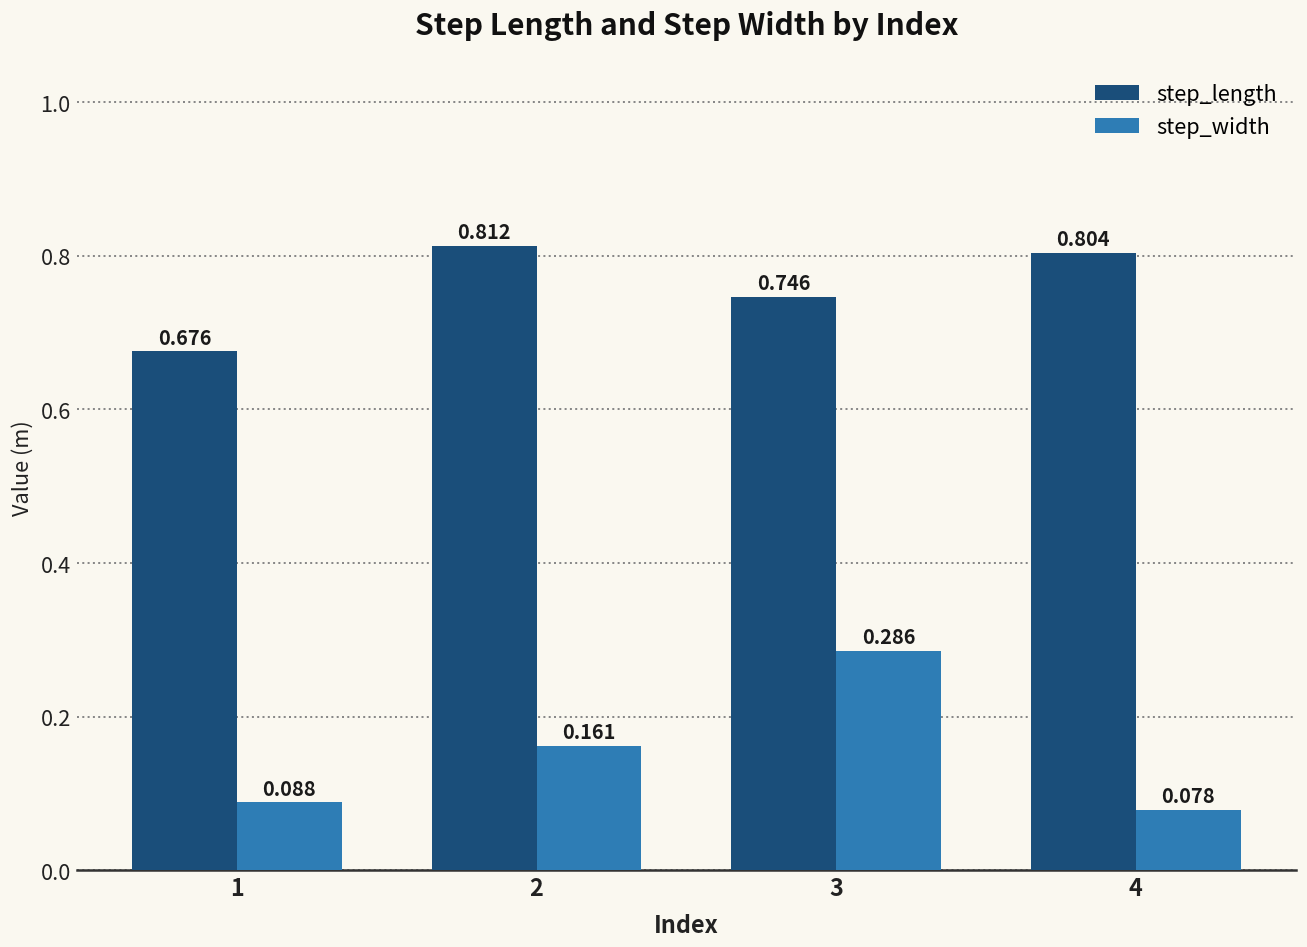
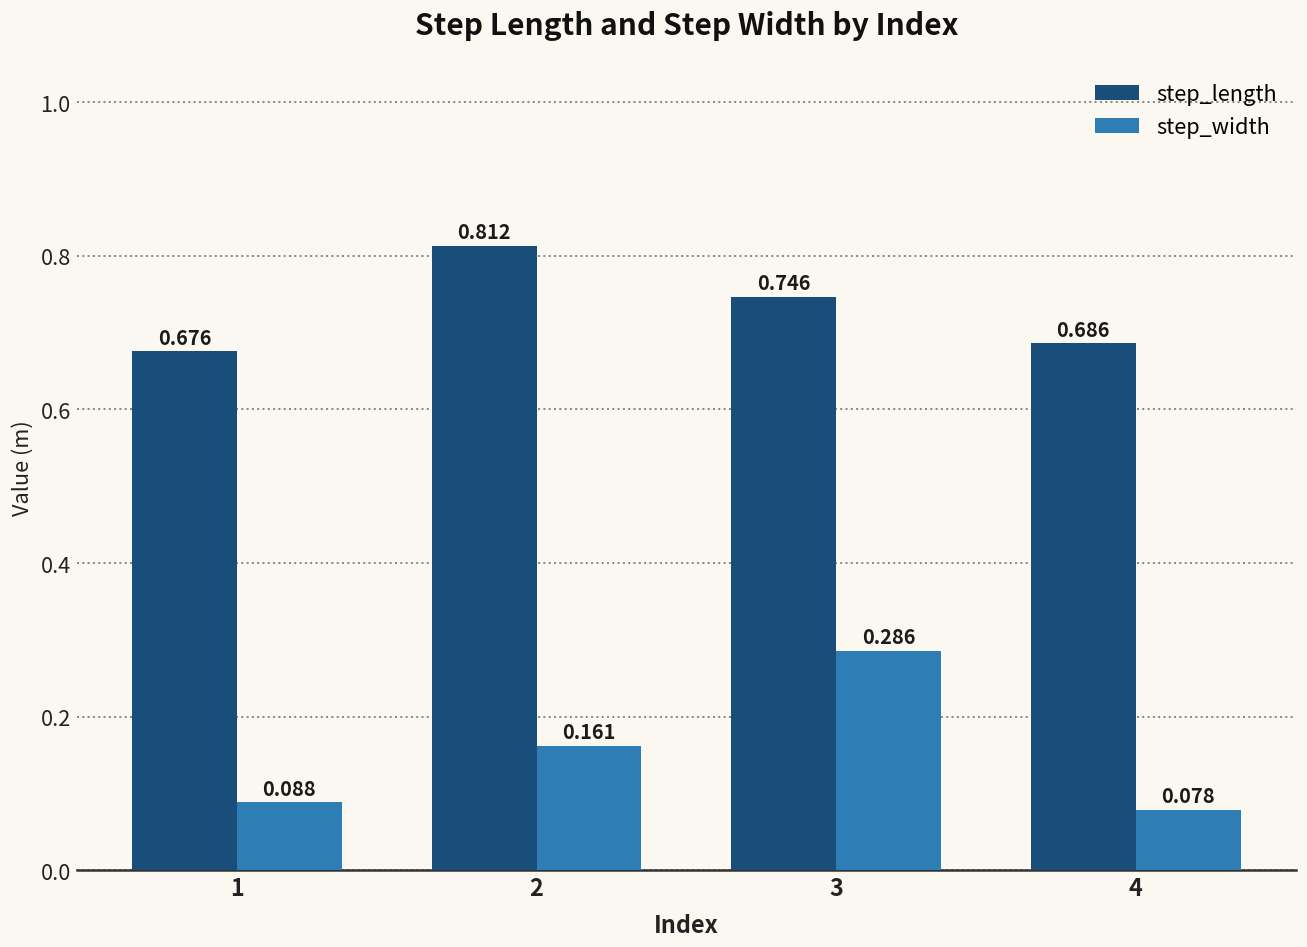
  {
    "step_length": {
      "1": 0.676,
      "2": 0.812,
      "3": 0.746,
-     "4": 0.804
+     "4": 0.686
    },
    "step_width": {
      "1": 0.088,
      "2": 0.161,
      "3": 0.286,
      "4": 0.078
    }
  }
